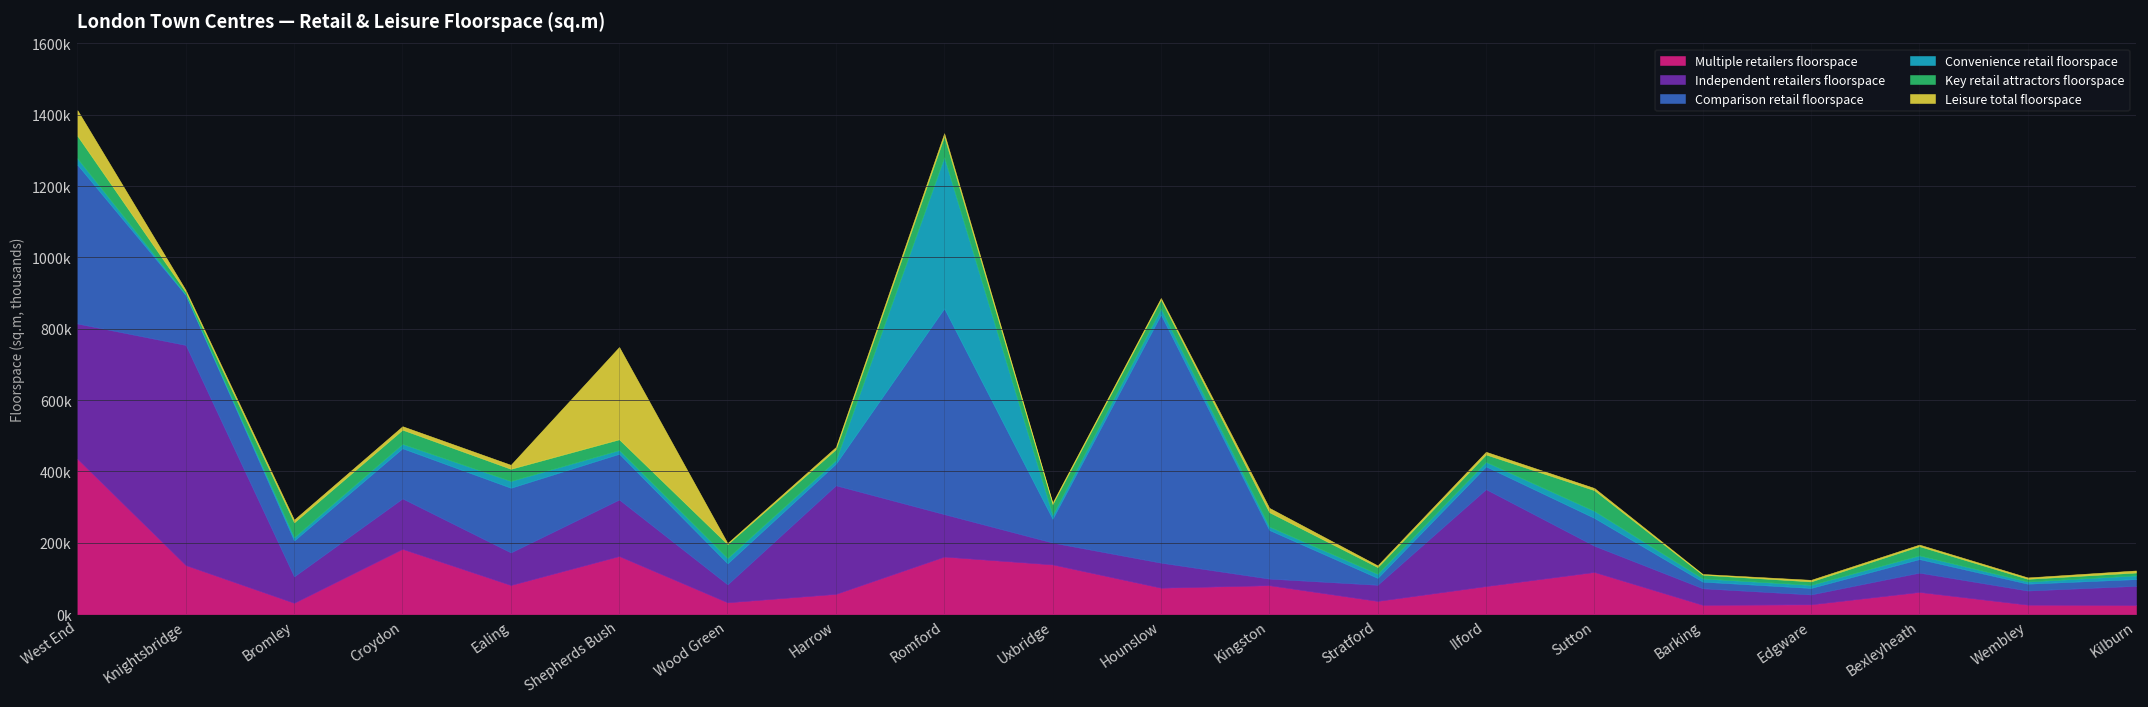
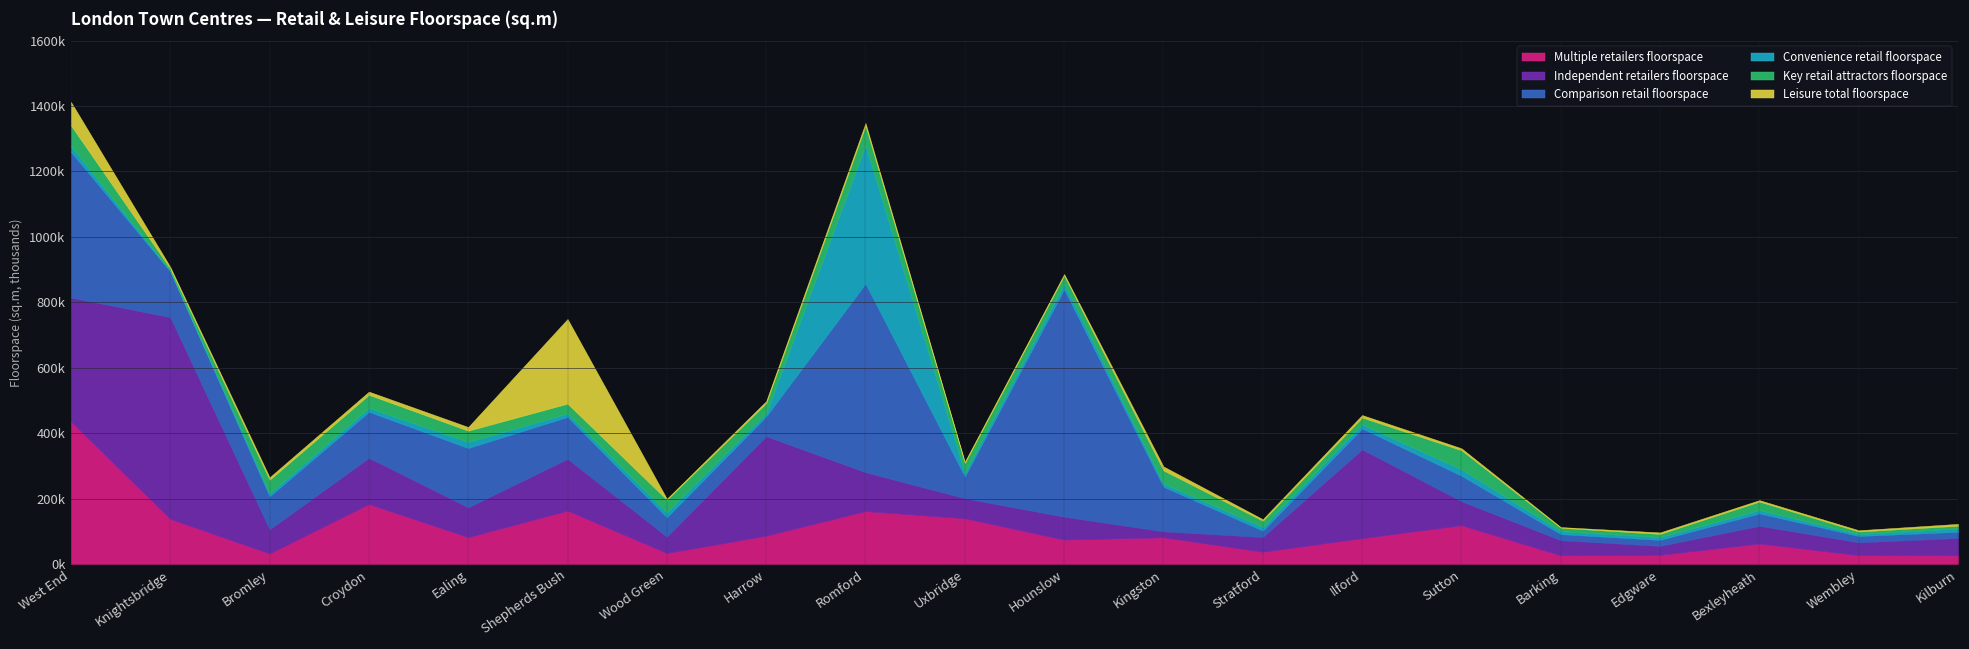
  {
    "Multiple retailers floorspace": {
      "West End": 440000,
      "Knightsbridge": 140000,
      "Bromley": 30000,
      "Croydon": 180000,
      "Ealing": 80000,
      "Shepherds Bush": 160000,
      "Wood Green": 30000,
-     "Harrow": 60000,
+     "Harrow": 90000,
      "Romford": 160000,
      "Uxbridge": 140000,
      "Hounslow": 70000,
      "Kingston": 80000,
      "Stratford": 40000,
      "Ilford": 80000,
      "Sutton": 120000,
      "Barking": 30000,
      "Edgware": 30000,
      "Bexleyheath": 60000,
      "Wembley": 30000,
      "Kilburn": 30000
    },
    "Independent retailers floorspace": {
      "West End": 380000,
      "Knightsbridge": 620000,
      "Bromley": 70000,
      "Croydon": 140000,
      "Ealing": 90000,
      "Shepherds Bush": 160000,
      "Wood Green": 50000,
      "Harrow": 300000,
      "Romford": 120000,
      "Uxbridge": 60000,
      "Hounslow": 70000,
      "Kingston": 20000,
      "Stratford": 50000,
      "Ilford": 270000,
      "Sutton": 70000,
      "Barking": 50000,
      "Edgware": 30000,
      "Bexleyheath": 50000,
      "Wembley": 40000,
      "Kilburn": 50000
    },
    "Comparison retail floorspace": {
      "West End": 450000,
      "Bromley": 100000,
      "Croydon": 140000,
      "Ealing": 180000,
      "Shepherds Bush": 130000,
      "Wood Green": 60000,
      "Harrow": 60000,
      "Romford": 580000,
      "Uxbridge": 70000,
      "Hounslow": 700000,
      "Kingston": 140000,
      "Stratford": 20000,
      "Ilford": 60000,
      "Sutton": 80000,
      "Barking": 20000,
      "Edgware": 20000,
      "Bexleyheath": 40000,
      "Kilburn": 20000
    },
    "Convenience retail floorspace": {
      "West End": 20000,
      "Bromley": 10000,
      "Croydon": 10000,
      "Ealing": 20000,
      "Shepherds Bush": 10000,
      "Wood Green": 10000,
      "Harrow": 10000,
      "Romford": 420000,
      "Uxbridge": 10000,
      "Hounslow": 20000,
      "Kingston": 10000,
      "Stratford": 10000,
      "Ilford": 10000,
      "Sutton": 20000,
      "Barking": 10000,
      "Edgware": 10000,
      "Bexleyheath": 10000
    },
    "Key retail attractors floorspace": {
      "West End": 60000,
      "Croydon": 40000,
      "Ealing": 30000,
      "Shepherds Bush": 30000,
      "Kingston": 40000
    },
    "Leisure total floorspace": {
      "West End": 70000,
      "Croydon": 10000,
      "Ealing": 10000,
      "Shepherds Bush": 260000,
      "Kingston": 10000
    }
  }
